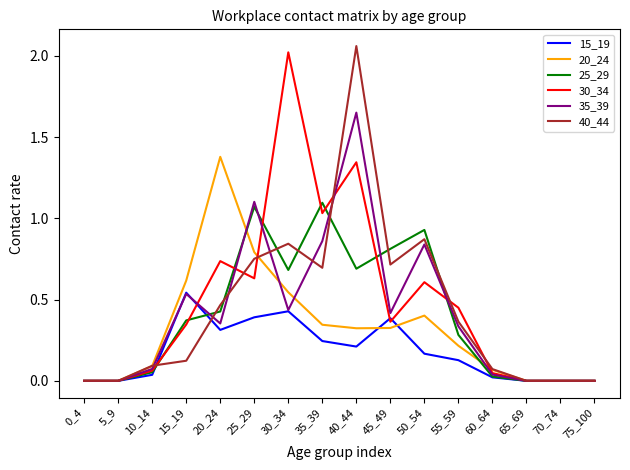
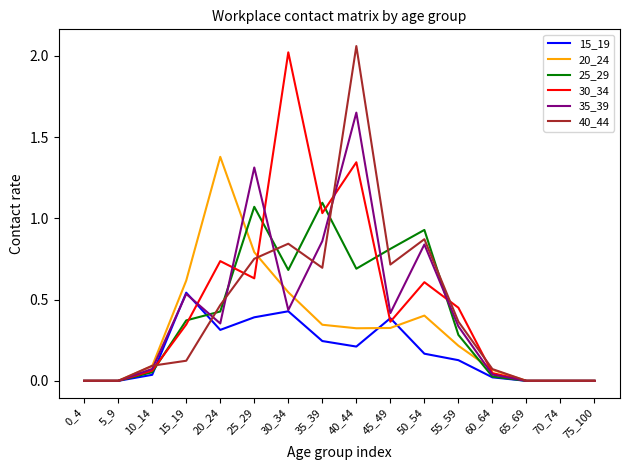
  {
    "15_19": {
      "10_14": 0.04,
      "20_24": 0.31,
      "25_29": 0.39,
      "35_39": 0.25,
      "40_44": 0.21,
      "45_49": 0.39,
      "50_54": 0.17,
      "55_59": 0.13
    },
    "20_24": {
      "15_19": 0.62,
      "20_24": 1.38,
      "25_29": 0.79,
      "30_34": 0.55,
      "35_39": 0.35,
      "40_44": 0.32,
      "45_49": 0.33,
      "50_54": 0.40,
      "55_59": 0.22
    },
    "25_29": {
      "15_19": 0.37,
      "20_24": 0.43,
      "25_29": 1.07,
      "30_34": 0.68,
      "35_39": 1.10,
      "40_44": 0.69,
      "45_49": 0.81,
      "50_54": 0.93,
      "55_59": 0.28
    },
    "30_34": {
      "15_19": 0.35,
      "20_24": 0.74,
      "25_29": 0.63,
      "30_34": 2.02,
      "35_39": 1.03,
      "40_44": 1.35,
      "45_49": 0.36,
      "50_54": 0.61,
      "55_59": 0.45
    },
    "35_39": {
      "20_24": 0.35,
-     "25_29": 1.10,
+     "25_29": 1.31,
      "35_39": 0.86,
      "40_44": 1.65,
      "45_49": 0.42,
      "50_54": 0.84,
      "55_59": 0.34
    },
    "40_44": {
      "15_19": 0.12,
      "20_24": 0.47,
      "25_29": 0.75,
      "30_34": 0.84,
      "35_39": 0.70,
      "40_44": 2.06,
      "45_49": 0.72,
      "50_54": 0.87,
      "55_59": 0.36
    }
  }
